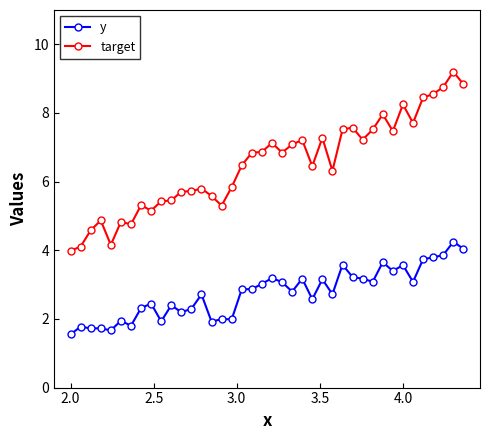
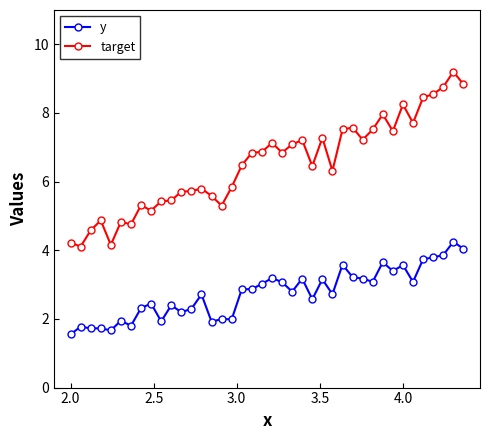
  {
    "y": {
      "2.0": 1.5,
      "4.0": 3.6
    },
    "target": {
-     "2.0": 4.0,
+     "2.0": 4.2,
      "4.0": 8.2
    }
  }
